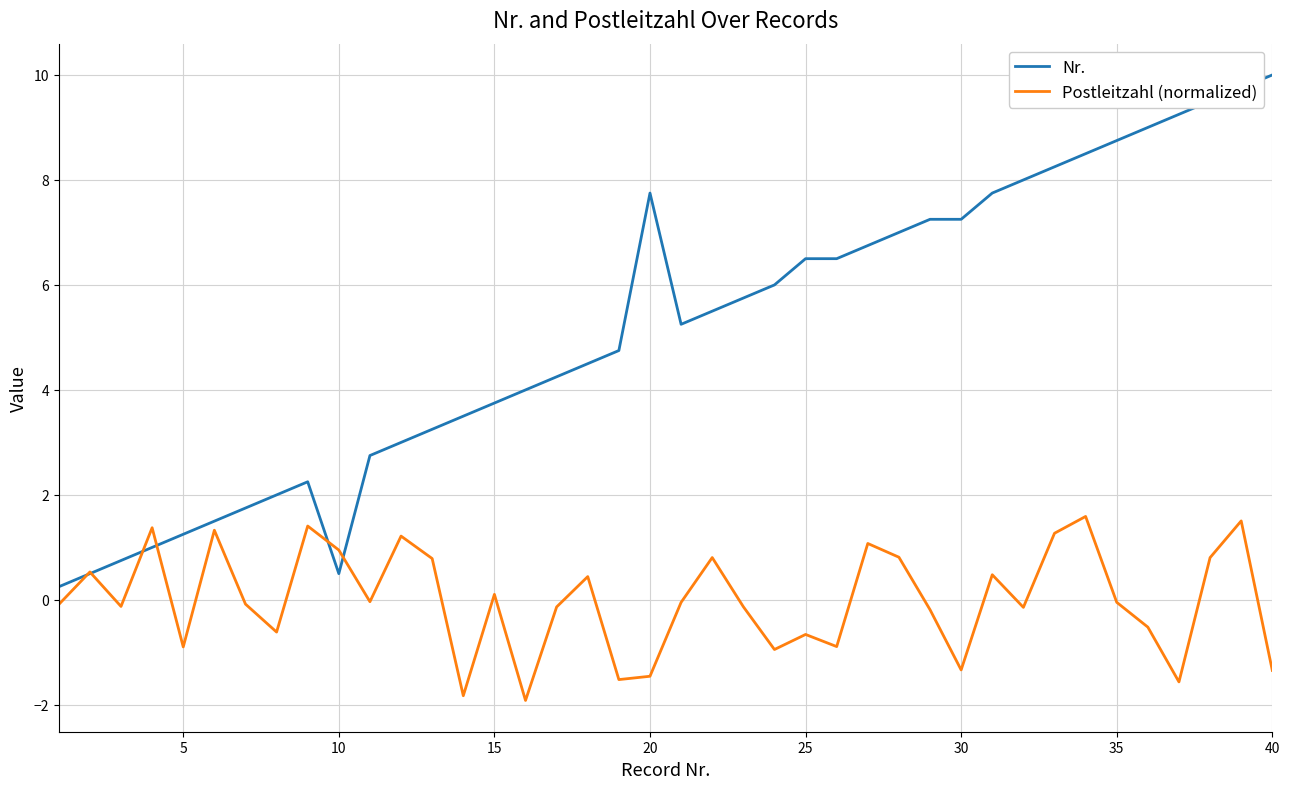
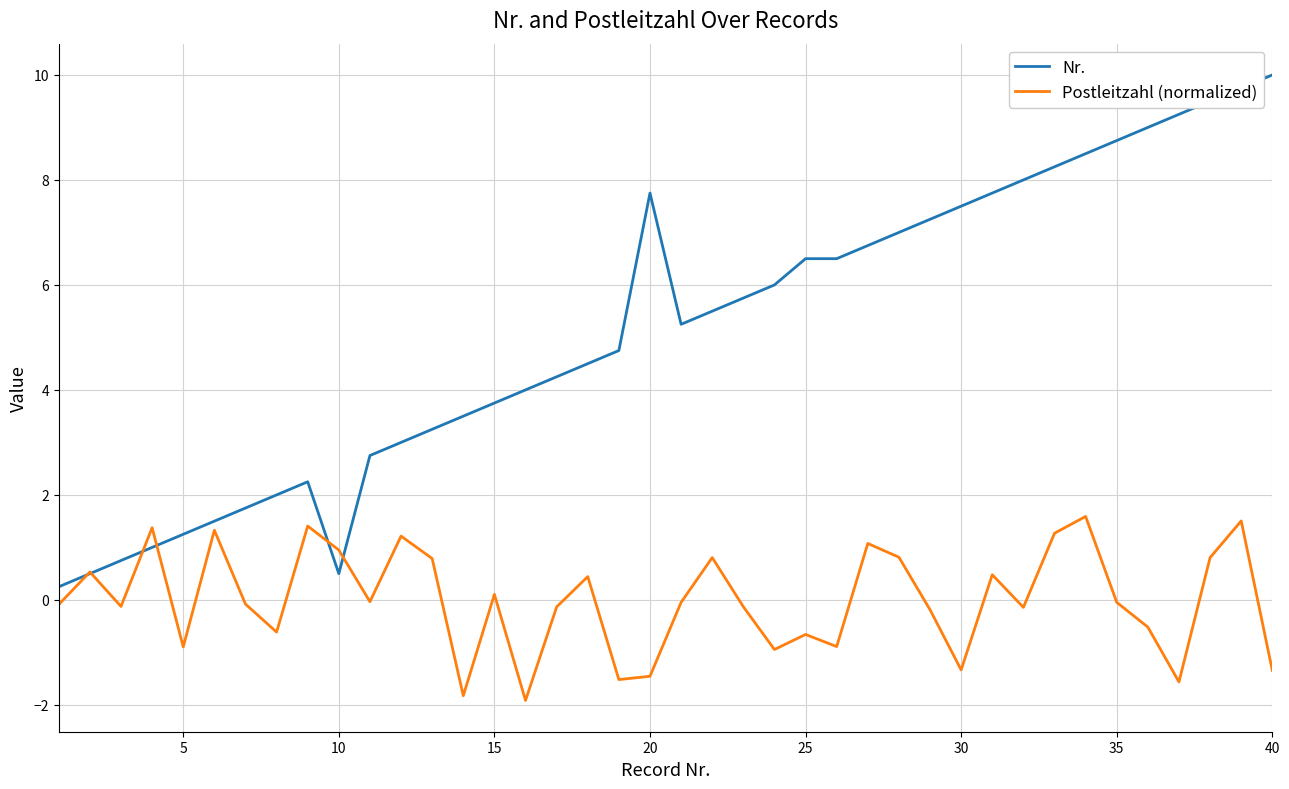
  {
    "Nr.": {
      "5": 1.3,
      "10": 0.5,
      "15": 3.8,
      "20": 7.8,
      "25": 6.5,
-     "30": 7.3,
+     "30": 7.5,
      "35": 8.8,
      "40": 10.0
    },
    "Postleitzahl (normalized)": {
      "5": -0.9,
      "10": 0.9,
      "15": 0.1,
      "20": -1.5,
      "25": -0.7,
      "30": -1.3,
      "35": 0.0,
      "40": -1.3
    }
  }
